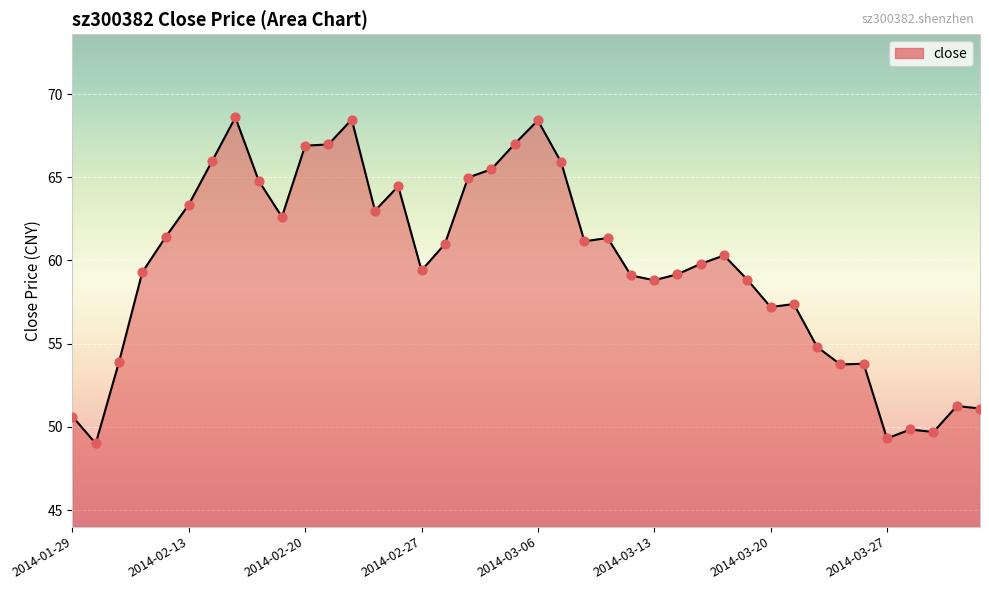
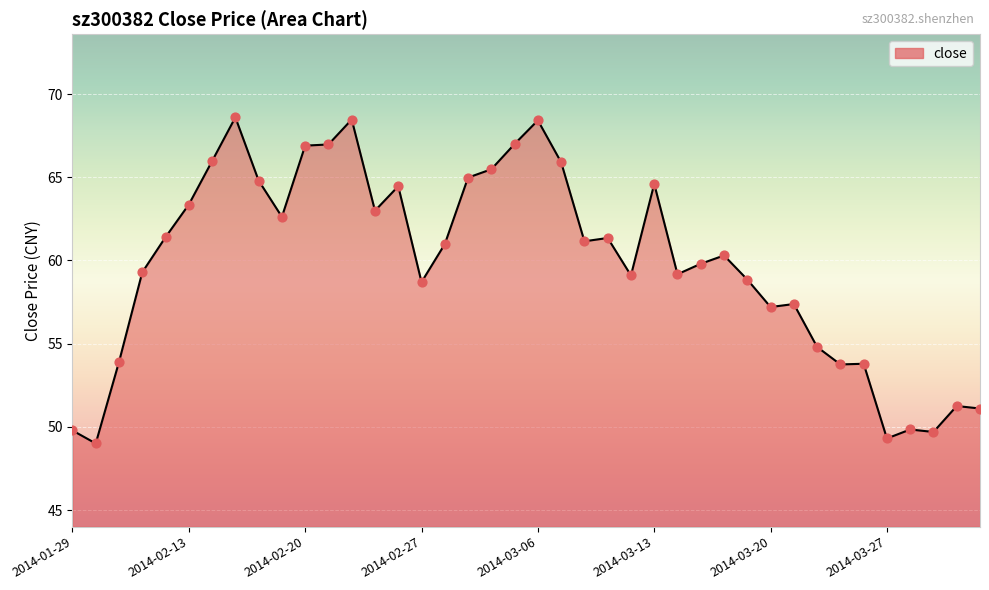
  {
-   "2014-01-29": 50.6,
+   "2014-01-29": 49.8,
    "2014-02-13": 63.4,
    "2014-02-20": 66.9,
-   "2014-02-27": 59.4,
+   "2014-02-27": 58.7,
    "2014-03-06": 68.4,
-   "2014-03-13": 58.8,
+   "2014-03-13": 64.6,
    "2014-03-20": 57.2,
    "2014-03-27": 49.3
  }
